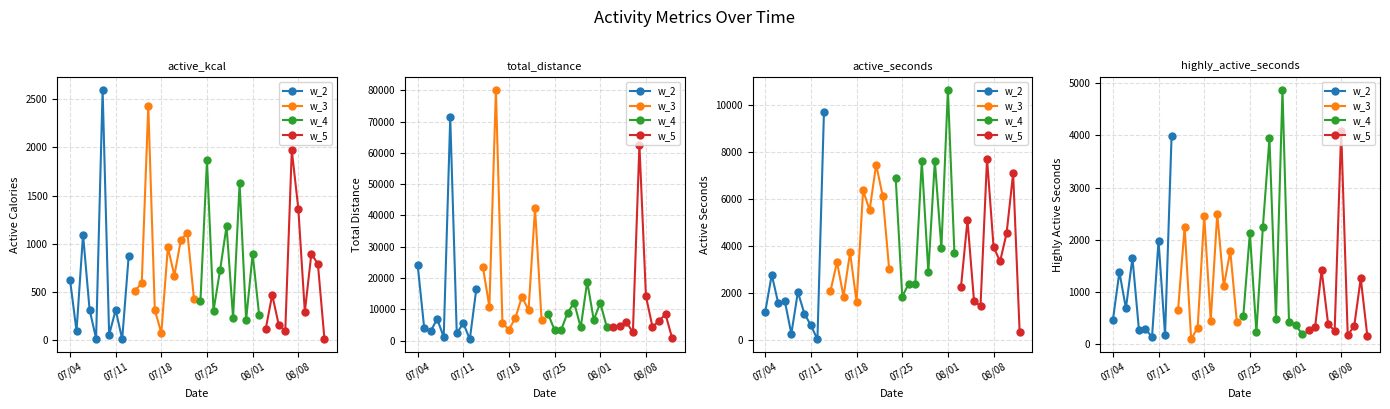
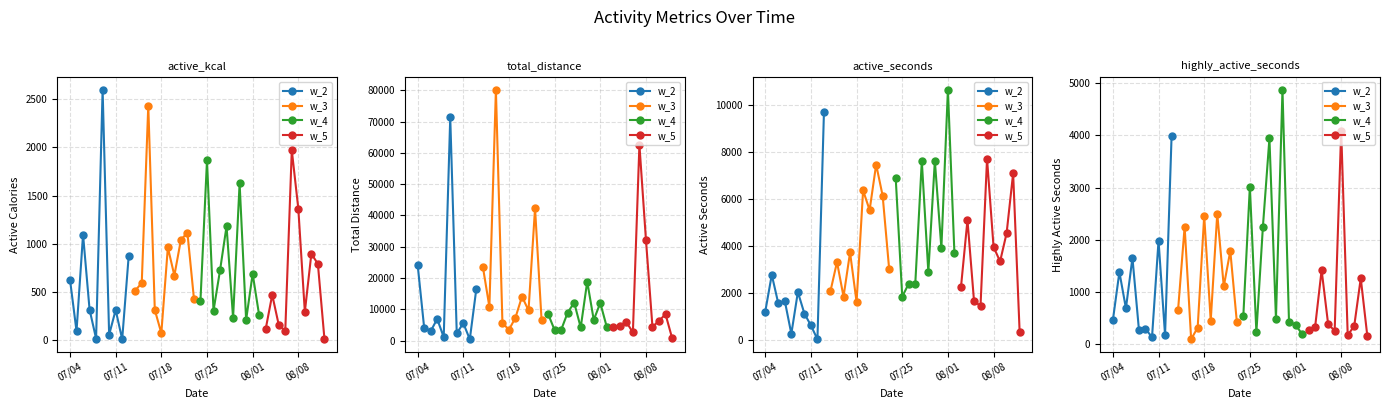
  {
    "active_kcal": {
      "w_2": {
        "07/04": 600,
        "07/11": 300
      },
      "w_3": {
        "07/18": 100
      },
      "w_4": {
        "07/25": 1900,
-       "08/01": 900
+       "08/01": 700
      },
      "w_5": {
        "08/08": 1400
      }
    },
    "total_distance": {
      "w_2": {
        "07/04": 24000,
        "07/11": 6000
      },
      "w_3": {
        "07/18": 3000
      },
      "w_4": {
        "07/25": 3000,
        "08/01": 12000
      },
      "w_5": {
-       "08/08": 14000
+       "08/08": 32000
      }
    },
    "active_seconds": {
      "w_2": {
        "07/04": 1200,
        "07/11": 600
      },
      "w_3": {
        "07/18": 1600
      },
      "w_4": {
        "07/25": 1800,
        "08/01": 10700
      },
      "w_5": {
        "08/08": 4000
      }
    },
    "highly_active_seconds": {
      "w_2": {
        "07/04": 500,
        "07/11": 2000
      },
      "w_3": {
        "07/18": 2500
      },
      "w_4": {
-       "07/25": 2100,
+       "07/25": 3000,
        "08/01": 400
      }
    }
  }
